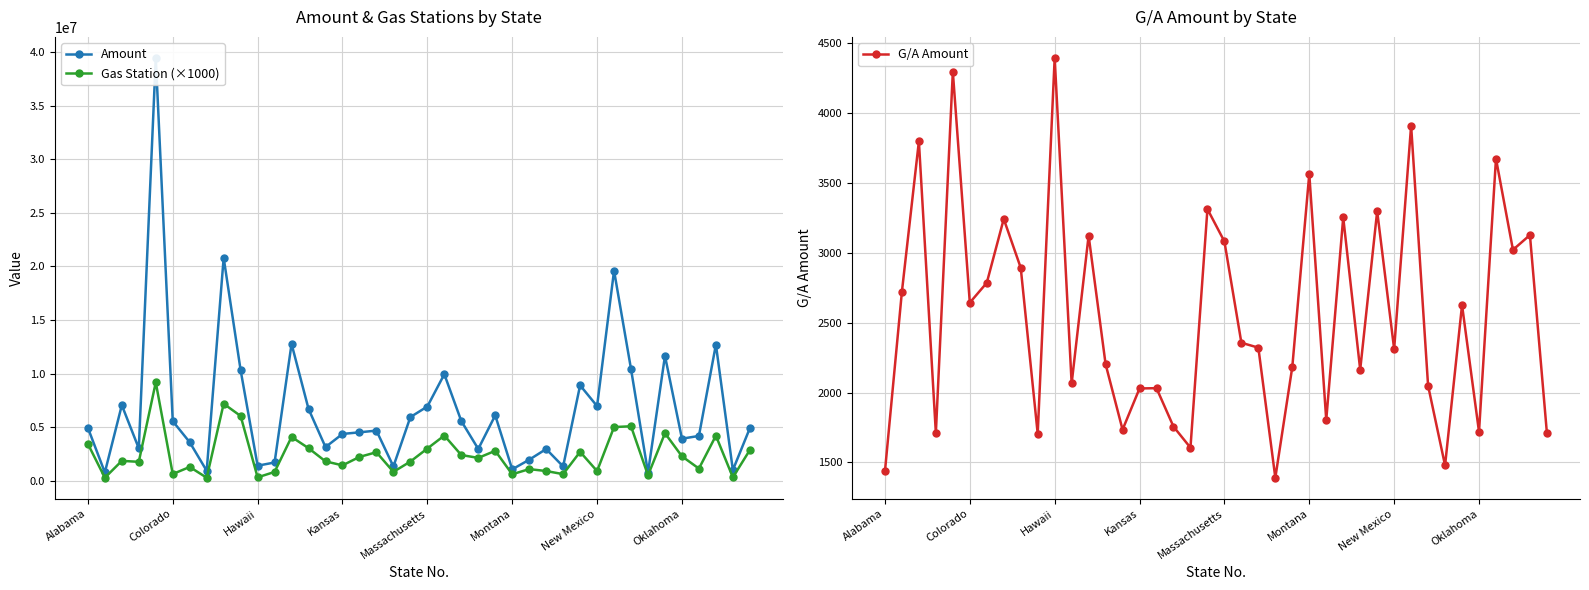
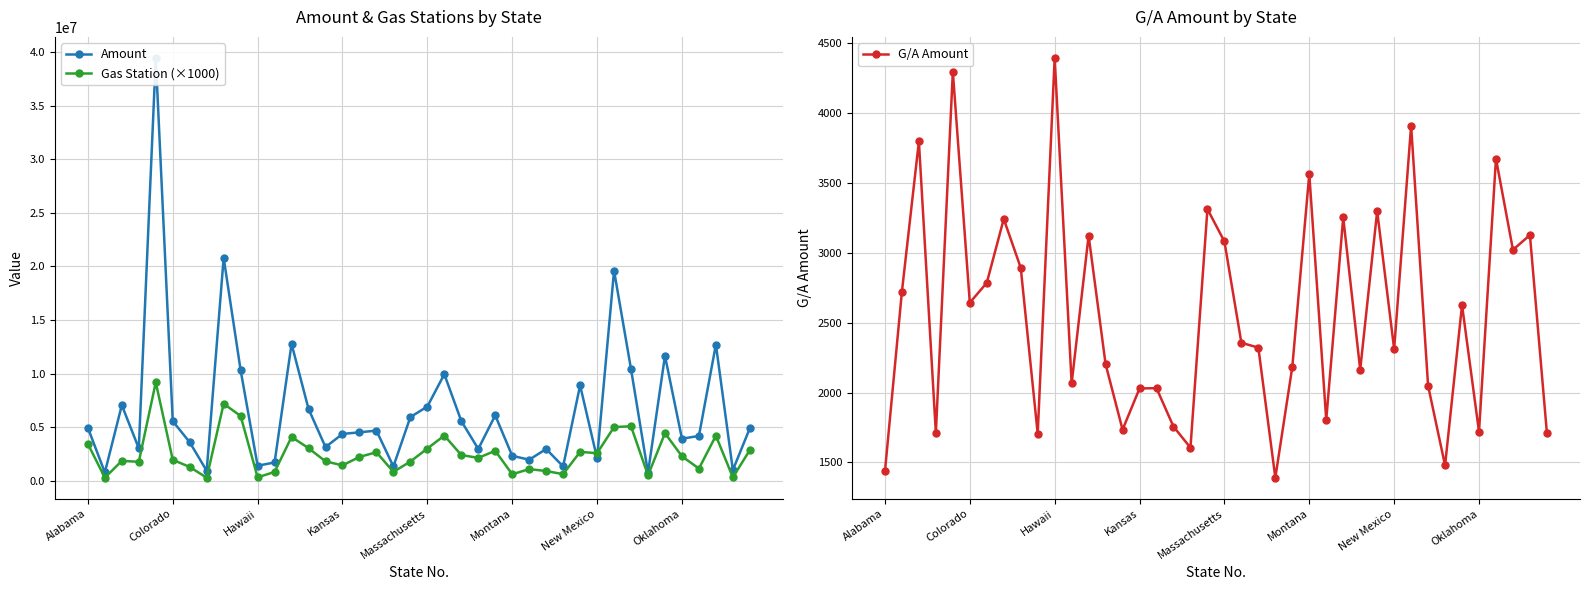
  {
    "Amount & Gas Stations by State": {
      "Amount": {
        "Alabama": 4900000,
        "Colorado": 5600000,
        "Hawaii": 1400000,
        "Kansas": 4400000,
        "Massachusetts": 6900000,
-       "Montana": 1100000,
-       "New Mexico": 7000000,
+       "Montana": 2300000,
+       "New Mexico": 2100000,
        "Oklahoma": 3900000
      },
      "Gas Station (×1000)": {
        "Alabama": 3400000,
-       "Colorado": 600000,
+       "Colorado": 2000000,
        "Hawaii": 300000,
        "Kansas": 1400000,
        "Massachusetts": 3000000,
        "Montana": 600000,
-       "New Mexico": 900000,
+       "New Mexico": 2600000,
        "Oklahoma": 2300000
      }
    },
    "G/A Amount by State": {
      "Alabama": 1440,
      "Colorado": 2640,
      "Hawaii": 4400,
      "Kansas": 2030,
      "Massachusetts": 3080,
      "Montana": 3560,
      "New Mexico": 2310,
      "Oklahoma": 1720
    }
  }
